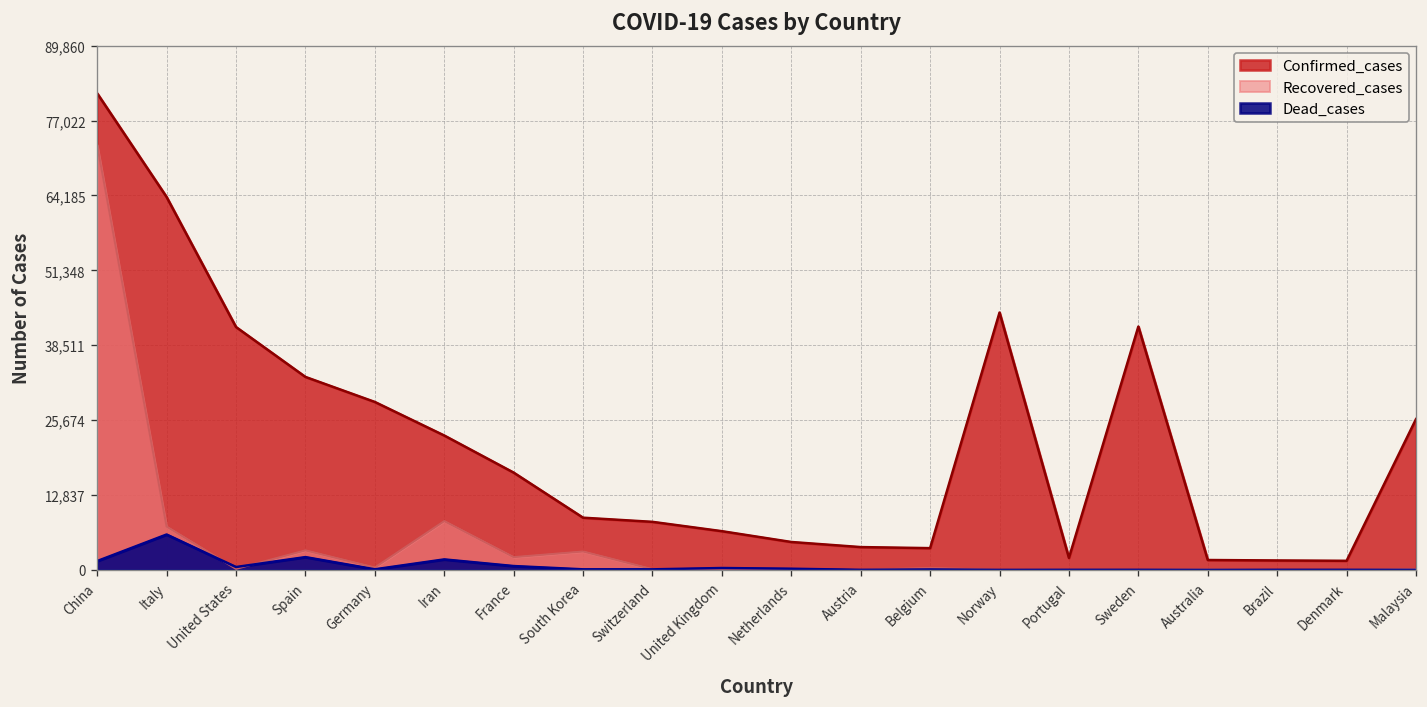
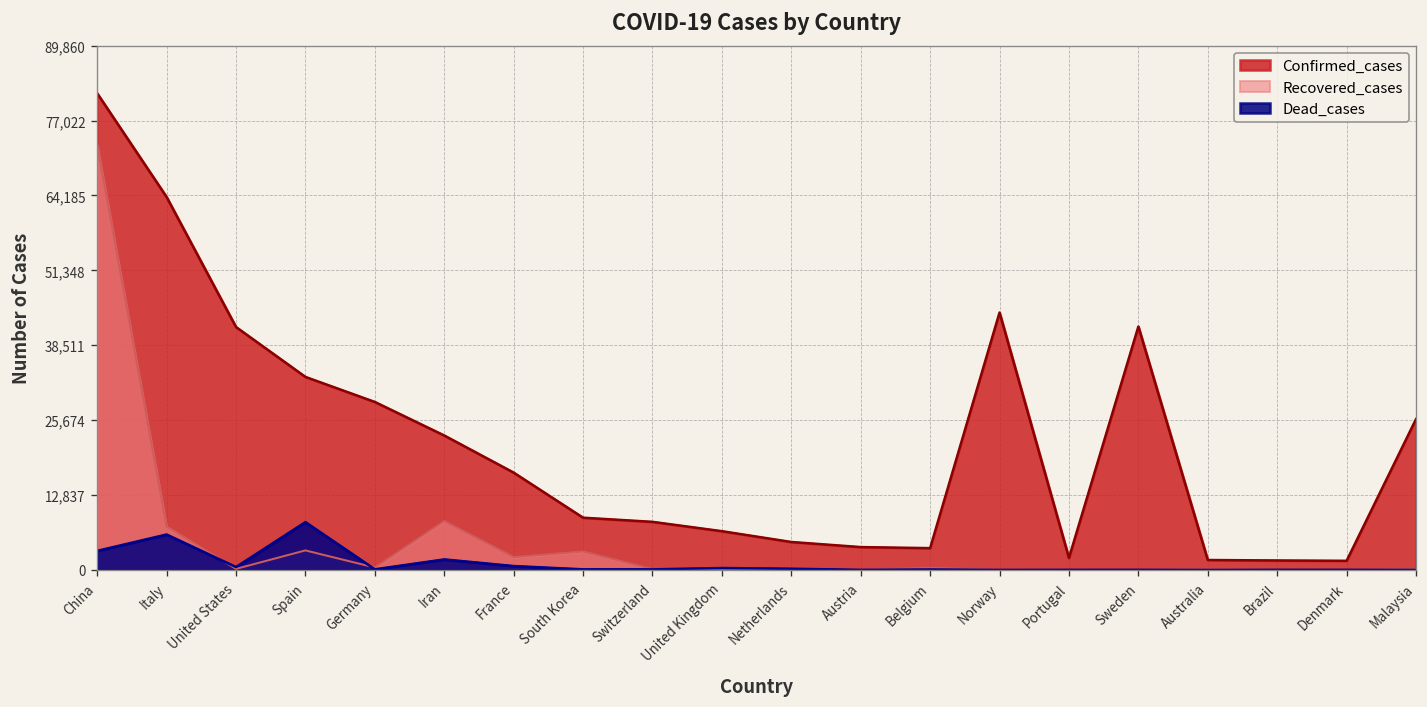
  {
    "Confirmed_cases": {
      "China": "82,000",
      "Italy": "64,000",
      "United States": "42,000",
      "Spain": "33,000",
      "Germany": "29,000",
      "Iran": "23,000",
      "France": "17,000",
      "South Korea": "9,000",
      "Switzerland": "8,000",
      "United Kingdom": "7,000",
      "Netherlands": "5,000",
      "Austria": "4,000",
      "Belgium": "4,000",
      "Norway": "44,000",
      "Portugal": "2,000",
      "Sweden": "42,000",
      "Australia": "2,000",
      "Brazil": "2,000",
      "Denmark": "2,000",
      "Malaysia": "26,000"
    },
    "Recovered_cases": {
      "China": "73,000",
      "Italy": "7,000",
      "Spain": "3,000",
      "Iran": "8,000",
      "France": "2,000",
      "South Korea": "3,000"
    },
    "Dead_cases": {
-     "China": "2,000",
+     "China": "3,000",
      "Italy": "6,000",
-     "Spain": "2,000",
+     "Spain": "8,000",
      "Iran": "2,000",
      "France": "1,000",
      "South Korea": "0"
    }
  }
